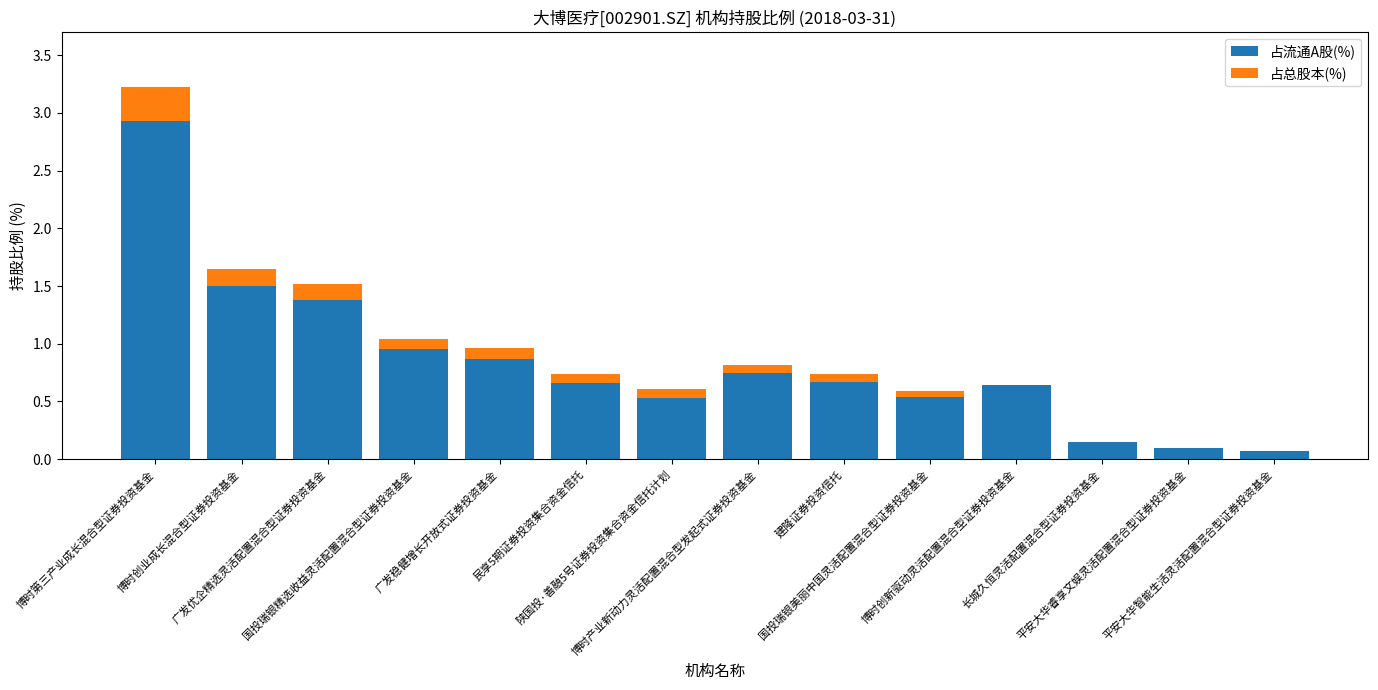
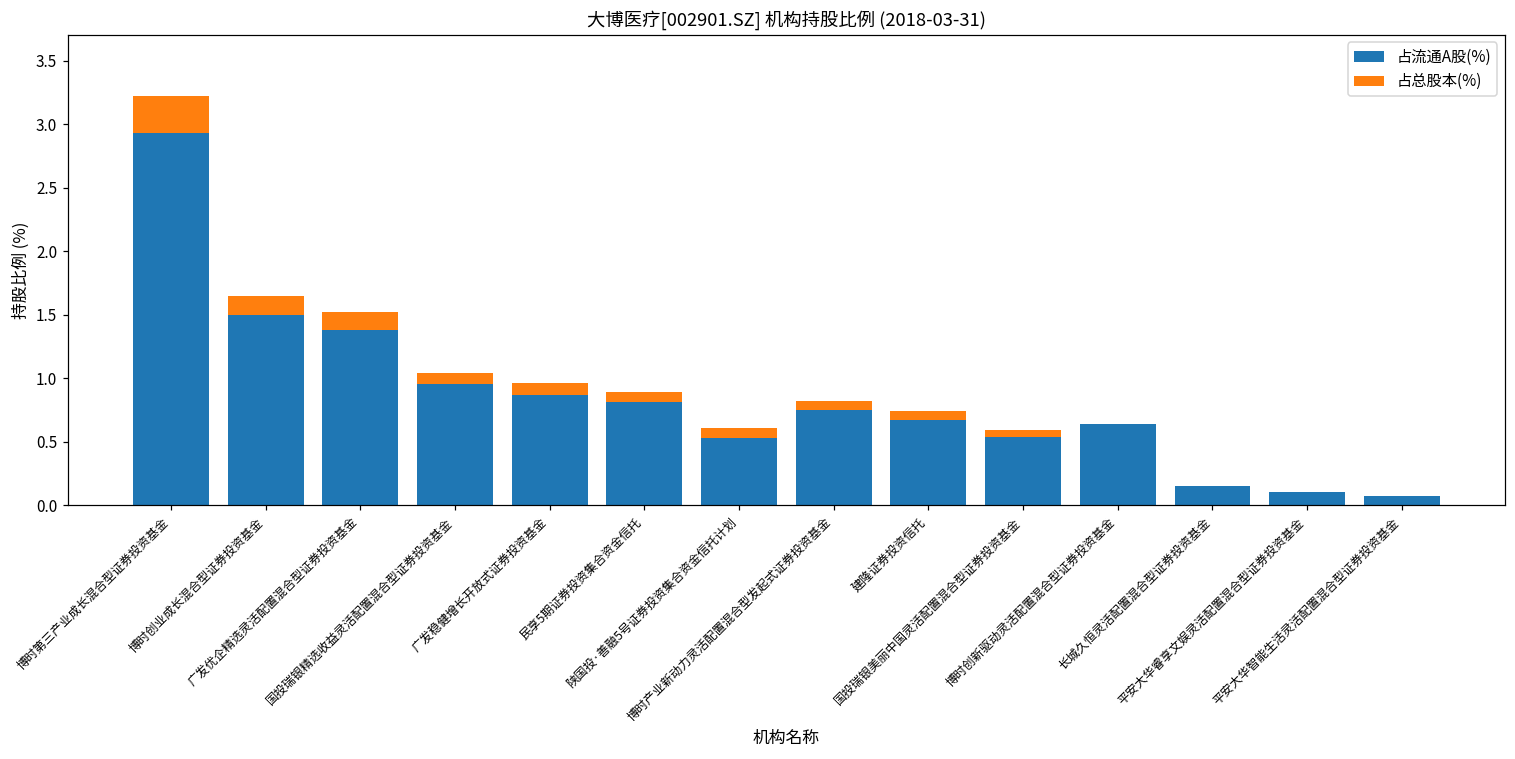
  {
    "占流通A股(%)": {
      "博时第三产业成长混合型证券投资基金": 2.93,
      "博时创业成长混合型证券投资基金": 1.50,
      "广发优企精选灵活配置混合型证券投资基金": 1.38,
      "国投瑞银精选收益灵活配置混合型证券投资基金": 0.95,
      "广发稳健增长开放式证券投资基金": 0.87,
-     "民享5期证券投资集合资金信托": 0.66,
+     "民享5期证券投资集合资金信托": 0.81,
      "陕国投·善融5号证券投资集合资金信托计划": 0.53,
      "博时产业新动力灵活配置混合型发起式证券投资基金": 0.75,
      "建隆证券投资信托": 0.67,
      "国投瑞银美丽中国灵活配置混合型证券投资基金": 0.54,
      "博时创新驱动灵活配置混合型证券投资基金": 0.64,
      "长城久恒灵活配置混合型证券投资基金": 0.15,
      "平安大华睿享文娱灵活配置混合型证券投资基金": 0.10,
      "平安大华智能生活灵活配置混合型证券投资基金": 0.07
    },
    "占总股本(%)": {
      "博时第三产业成长混合型证券投资基金": 0.29,
      "博时创业成长混合型证券投资基金": 0.15,
      "广发优企精选灵活配置混合型证券投资基金": 0.14,
      "国投瑞银精选收益灵活配置混合型证券投资基金": 0.09,
      "广发稳健增长开放式证券投资基金": 0.09,
      "民享5期证券投资集合资金信托": 0.08,
      "陕国投·善融5号证券投资集合资金信托计划": 0.08,
      "博时产业新动力灵活配置混合型发起式证券投资基金": 0.07,
      "建隆证券投资信托": 0.07,
      "国投瑞银美丽中国灵活配置混合型证券投资基金": 0.05,
      "博时创新驱动灵活配置混合型证券投资基金": 0.00,
      "长城久恒灵活配置混合型证券投资基金": 0.00,
      "平安大华睿享文娱灵活配置混合型证券投资基金": 0.00,
      "平安大华智能生活灵活配置混合型证券投资基金": 0.00
    }
  }
